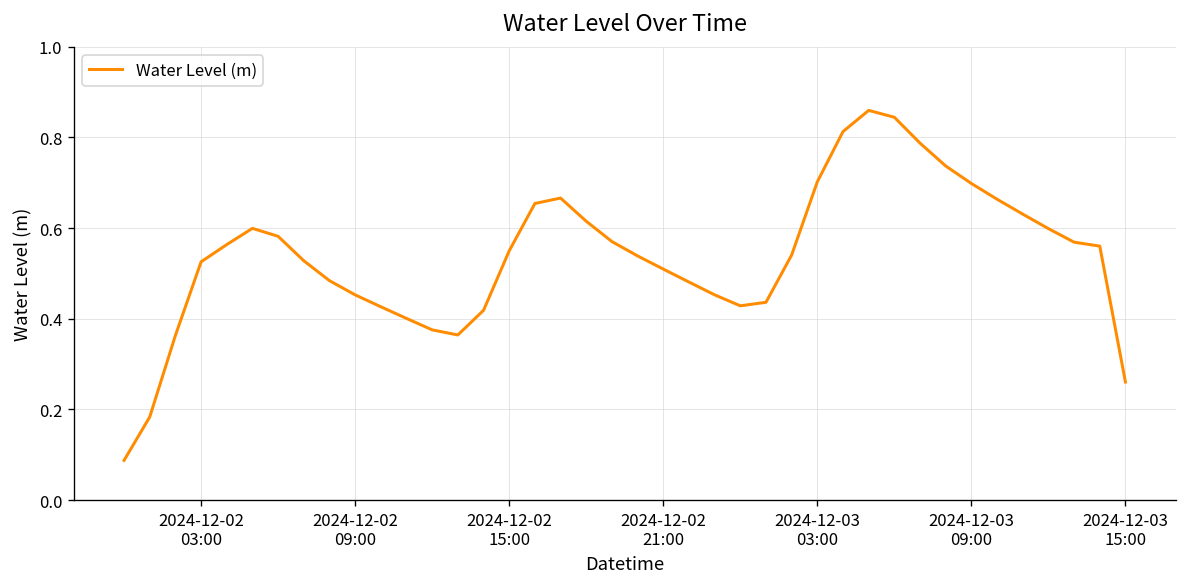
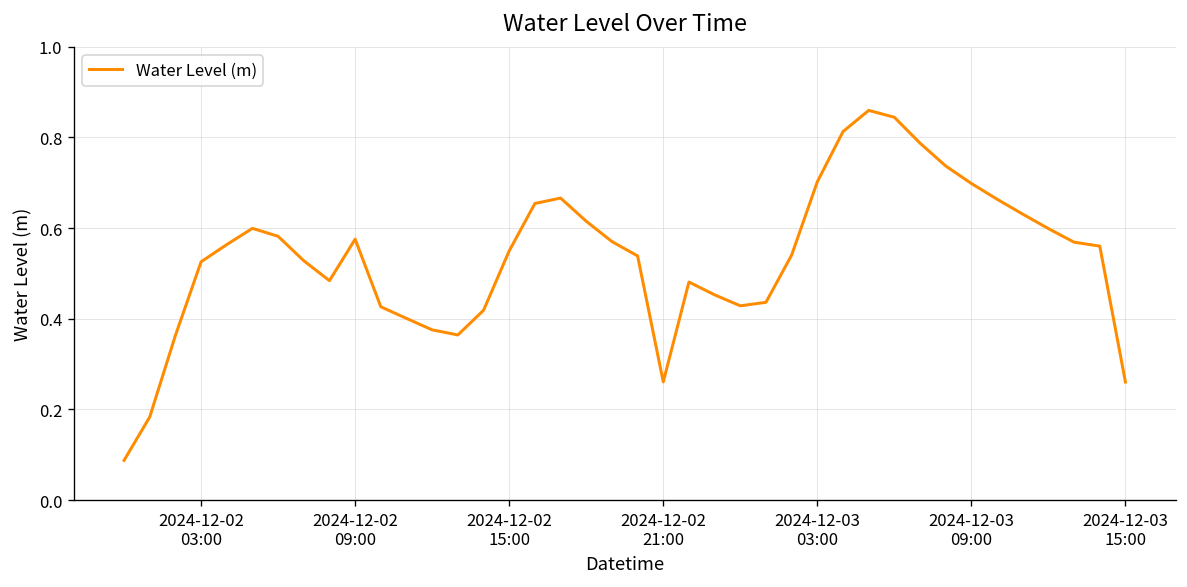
  {
    "2024-12-02 03:00": 0.53,
-   "2024-12-02 09:00": 0.45,
+   "2024-12-02 09:00": 0.58,
    "2024-12-02 15:00": 0.55,
-   "2024-12-02 21:00": 0.51,
+   "2024-12-02 21:00": 0.26,
    "2024-12-03 03:00": 0.70,
    "2024-12-03 09:00": 0.70,
    "2024-12-03 15:00": 0.26
  }
